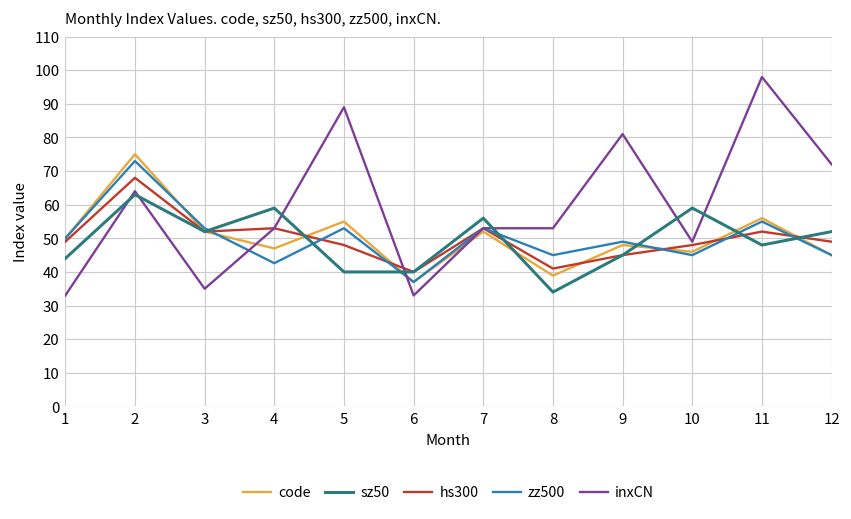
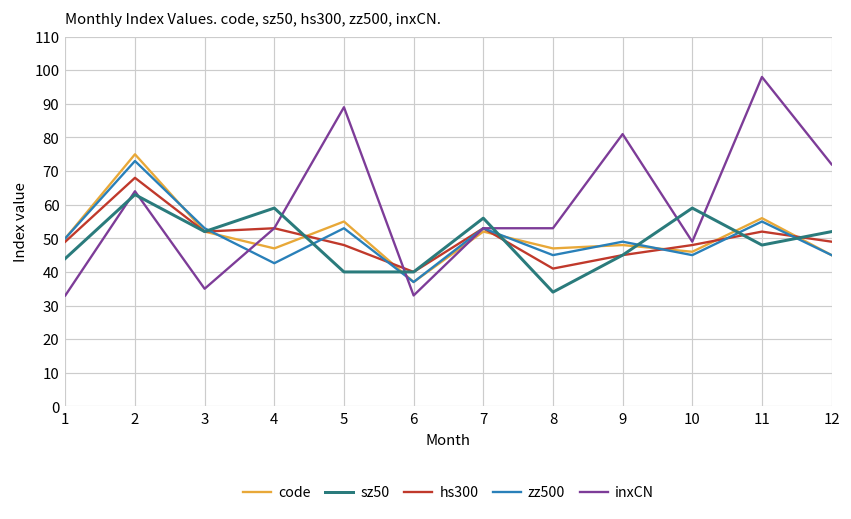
  {
    "code": {
      "2": 75,
      "4": 47,
      "5": 55,
      "7": 52,
-     "8": 39,
+     "8": 47,
      "9": 48,
      "10": 46,
      "11": 56
    },
    "sz50": {
      "1": 44,
      "2": 63,
      "4": 59,
      "5": 40,
      "7": 56,
      "8": 34,
      "10": 59,
      "11": 48,
      "12": 52
    },
    "hs300": {
      "1": 49,
      "2": 68,
      "5": 48,
      "8": 41,
      "10": 48,
      "11": 52,
      "12": 49
    },
    "zz500": {
      "2": 73,
      "3": 53,
      "4": 43,
      "5": 53,
      "8": 45,
      "9": 49,
      "10": 45,
      "11": 55
    },
    "inxCN": {
      "1": 33,
      "2": 64,
      "3": 35,
      "5": 89,
      "6": 33,
      "8": 53,
      "9": 81,
      "10": 49,
      "11": 98,
      "12": 72
    }
  }
